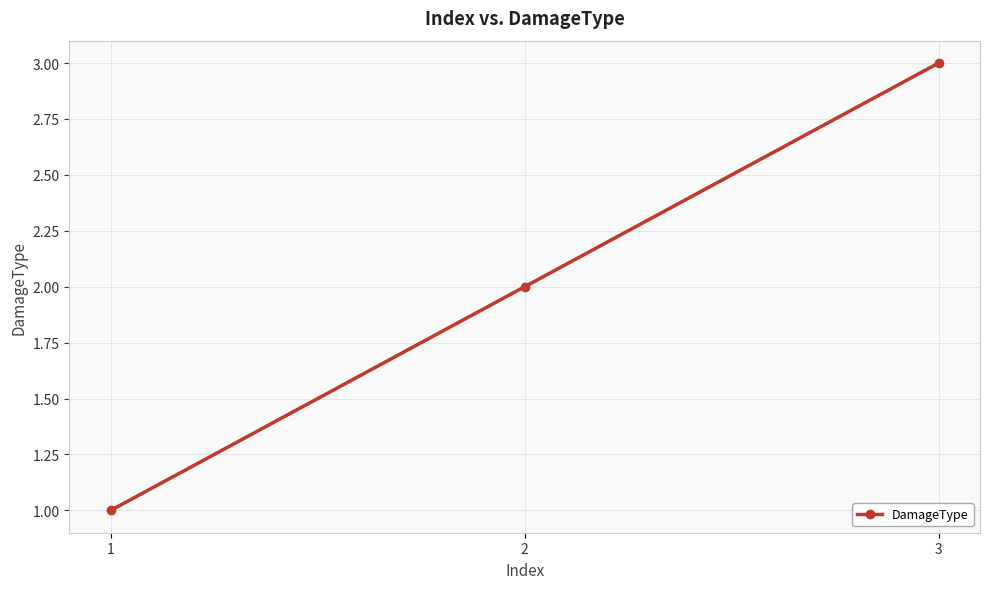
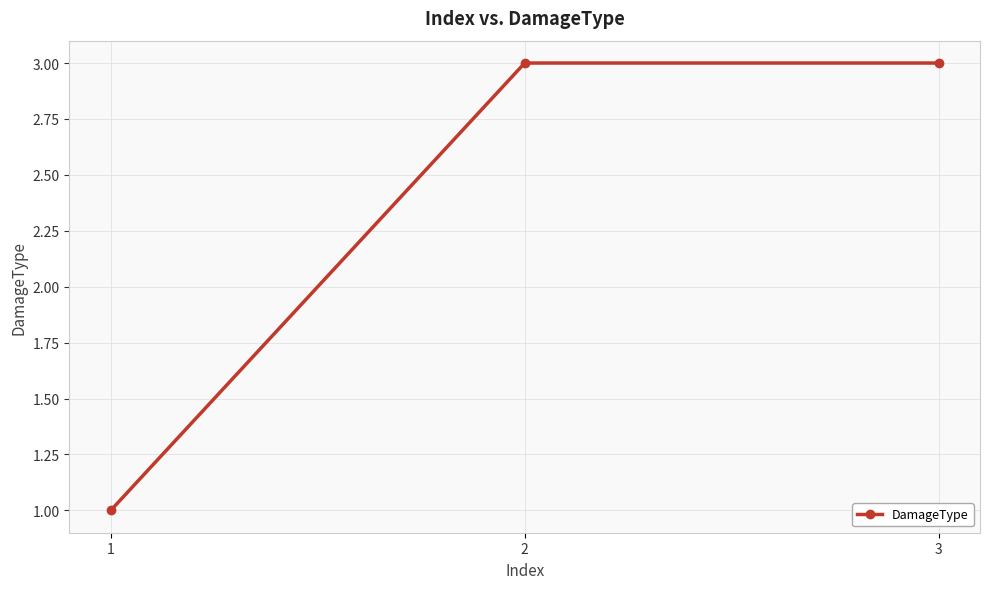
  {
    "1": 1,
-   "2": 2,
+   "2": 3,
    "3": 3
  }
